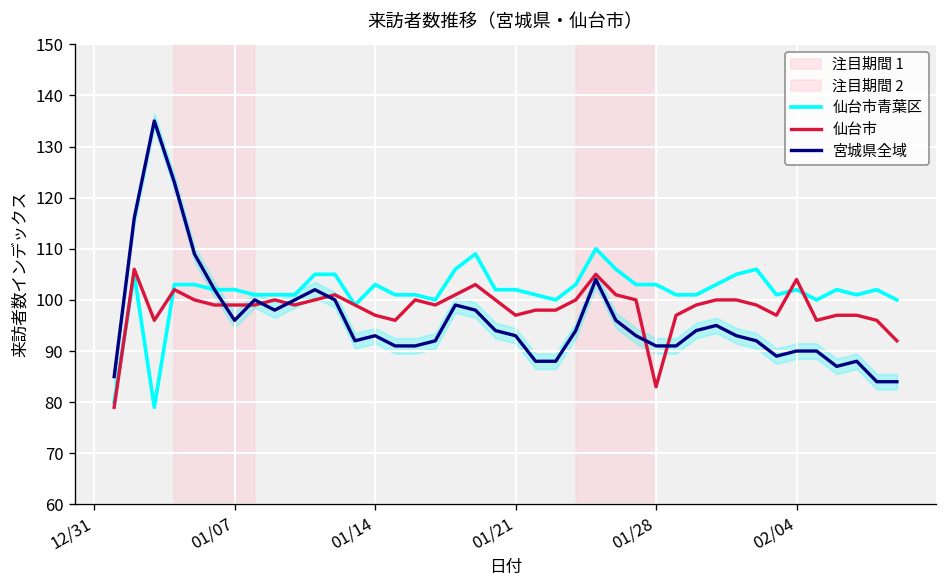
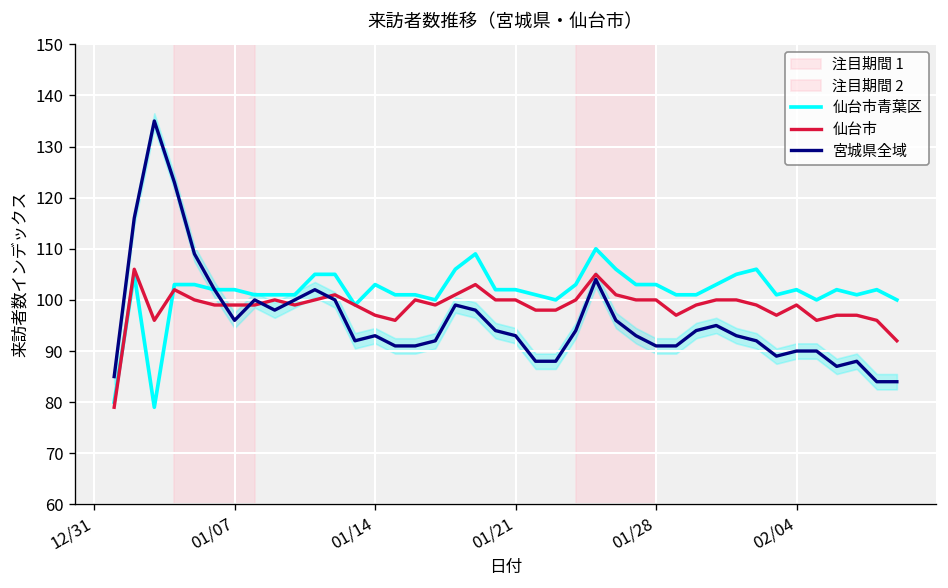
  {
    "仙台市": {
      "01/07": 99,
      "01/14": 97,
-     "01/21": 97,
-     "01/28": 83,
-     "02/04": 104
+     "01/21": 100,
+     "01/28": 100,
+     "02/04": 99
    },
    "宮城県全域": {
      "01/07": 96,
      "01/14": 93,
      "01/21": 93,
      "01/28": 91,
      "02/04": 90
    }
  }
